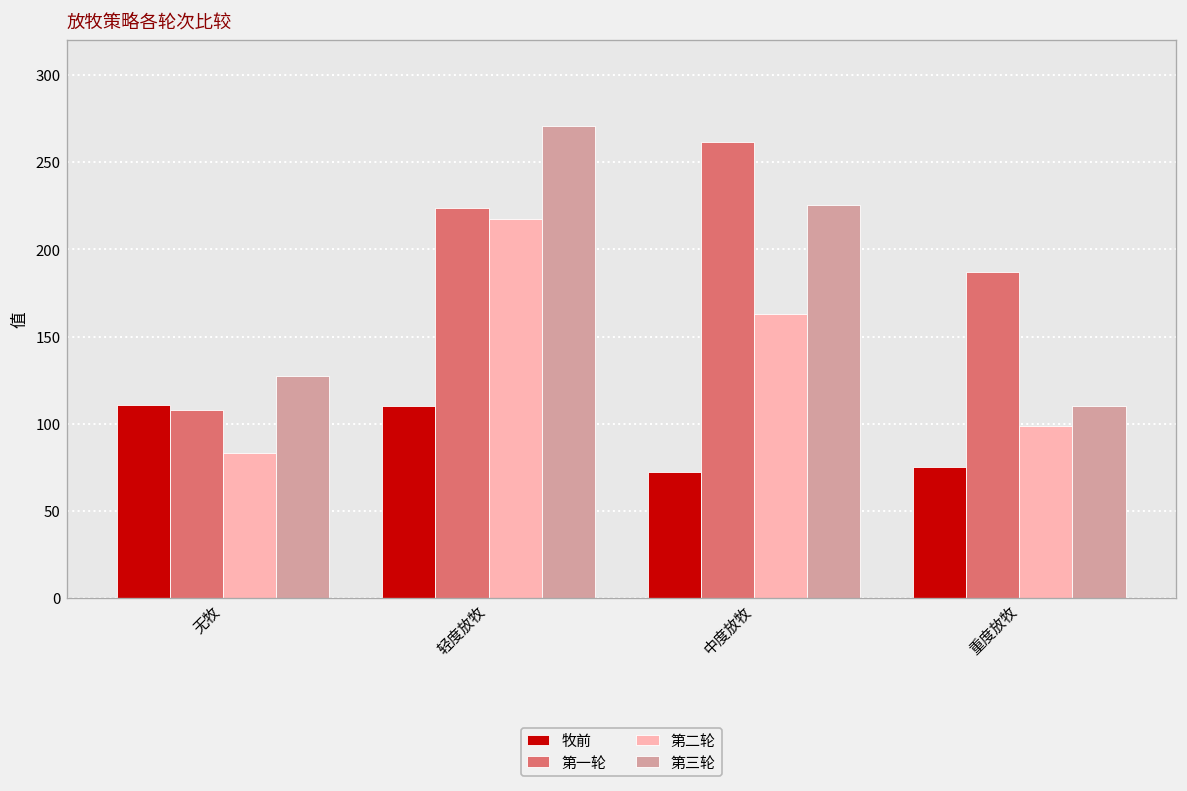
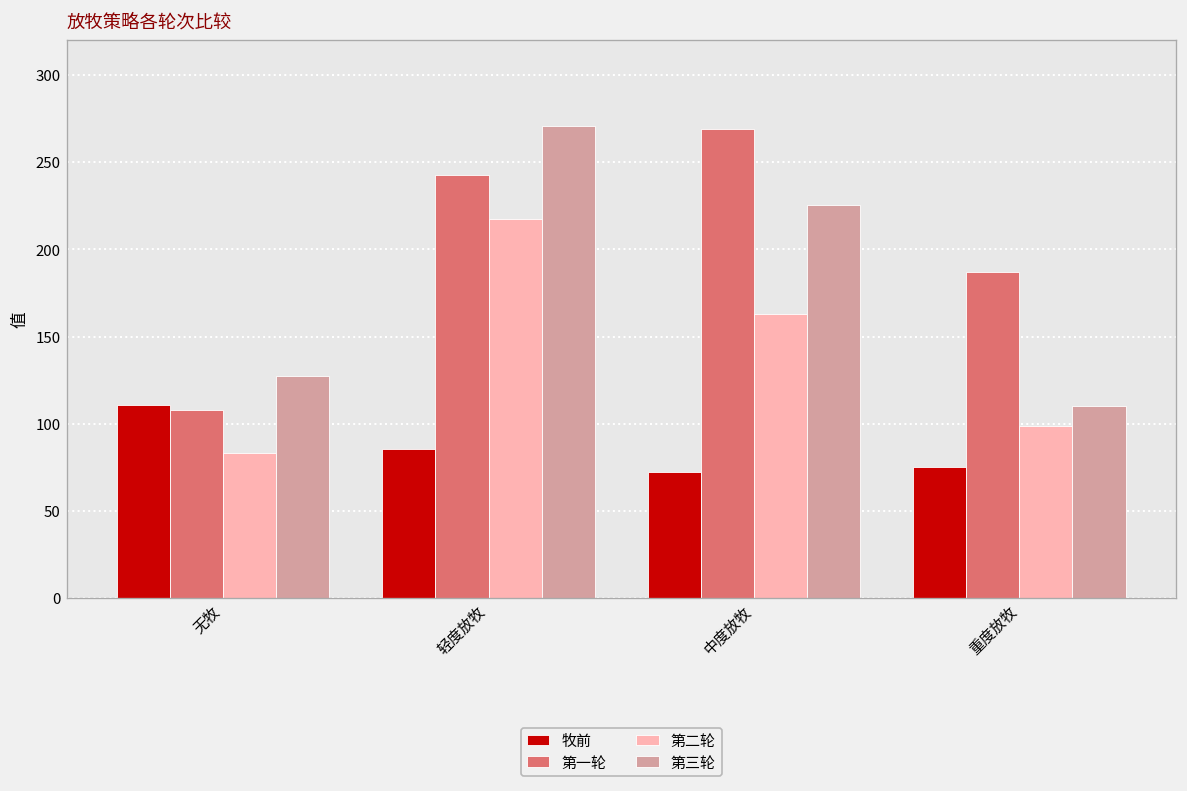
  {
    "牧前": {
      "无牧": 111,
-     "轻度放牧": 110,
+     "轻度放牧": 85,
      "中度放牧": 72,
      "重度放牧": 75
    },
    "第一轮": {
      "无牧": 108,
-     "轻度放牧": 224,
-     "中度放牧": 262,
+     "轻度放牧": 242,
+     "中度放牧": 269,
      "重度放牧": 187
    }
  }
